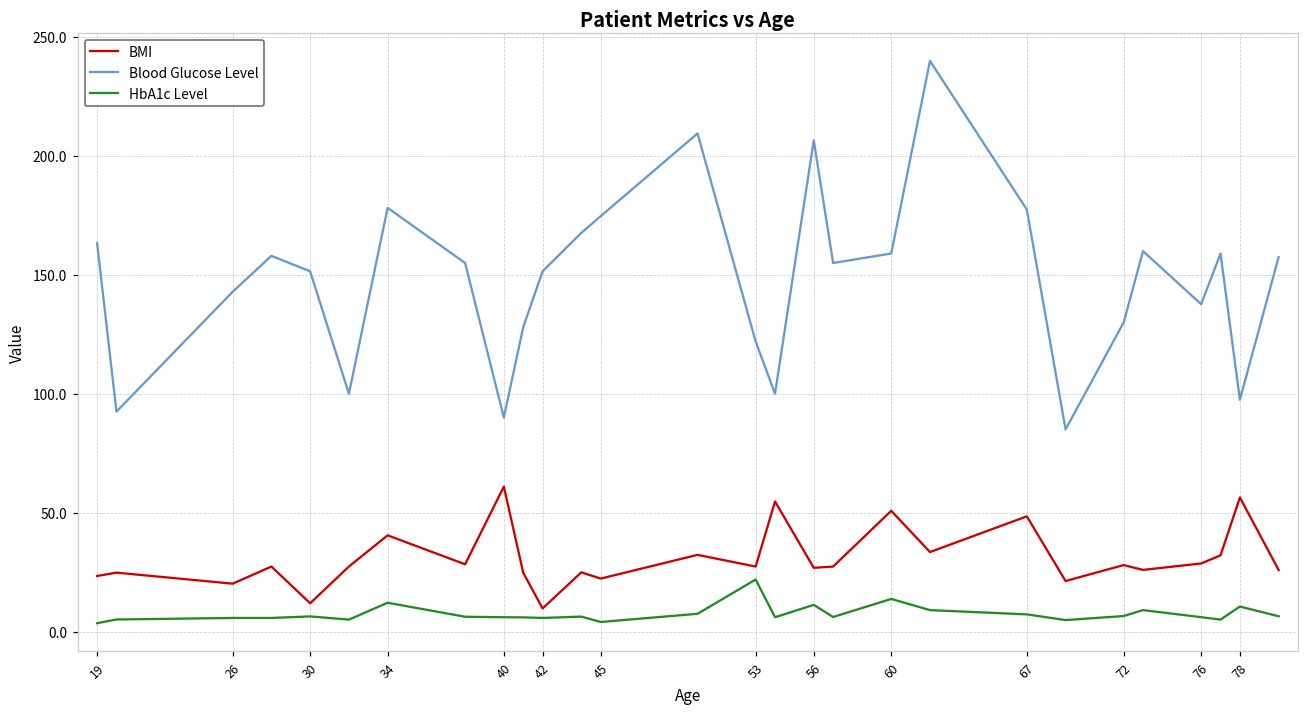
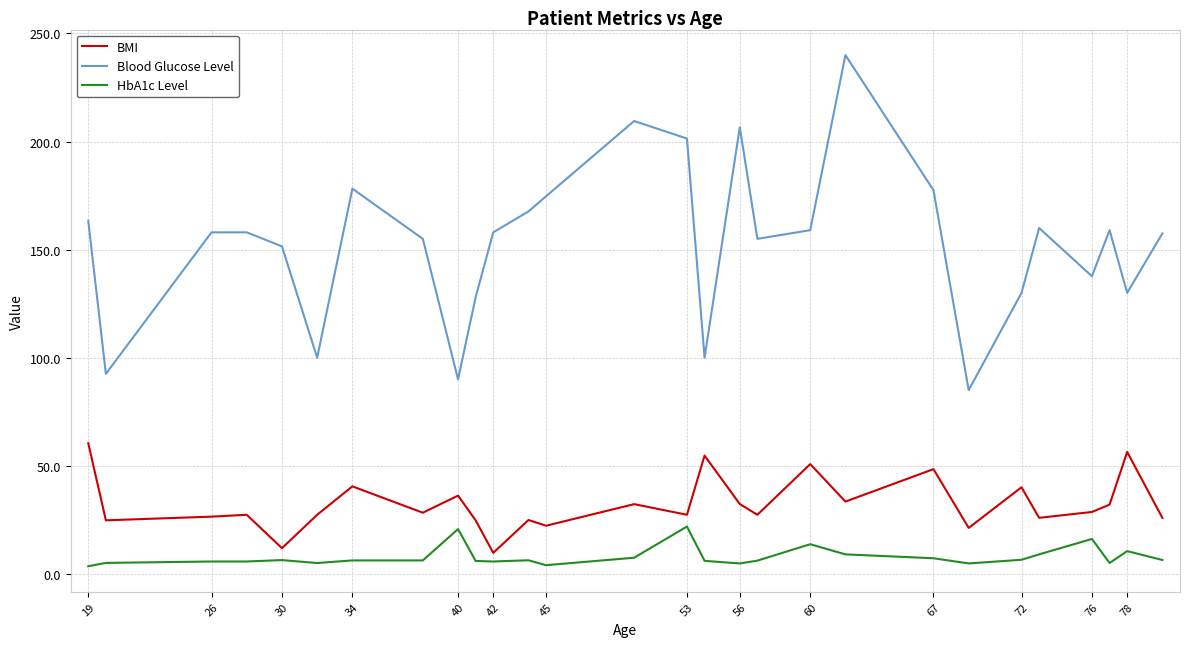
  {
    "BMI": {
-     "19": 23,
-     "26": 20,
+     "19": 60,
+     "26": 26,
      "30": 12,
      "34": 40,
-     "40": 61,
+     "40": 36,
      "42": 10,
      "45": 22,
      "53": 27,
-     "56": 27,
+     "56": 32,
      "60": 51,
      "67": 48,
-     "72": 28,
+     "72": 40,
      "76": 29,
      "78": 56
    },
    "Blood Glucose Level": {
      "19": 163,
-     "26": 143,
+     "26": 158,
      "30": 152,
      "34": 178,
      "40": 90,
-     "42": 152,
+     "42": 158,
      "45": 175,
-     "53": 122,
+     "53": 201,
      "56": 207,
      "60": 159,
      "67": 178,
      "72": 130,
      "76": 138,
-     "78": 98
+     "78": 130
    },
    "HbA1c Level": {
      "19": 4,
      "26": 6,
      "30": 6,
-     "34": 12,
-     "40": 6,
+     "34": 6,
+     "40": 21,
      "42": 6,
      "45": 4,
      "53": 22,
-     "56": 11,
+     "56": 5,
      "60": 14,
      "67": 7,
      "72": 7,
-     "76": 6,
+     "76": 16,
      "78": 11
    }
  }
